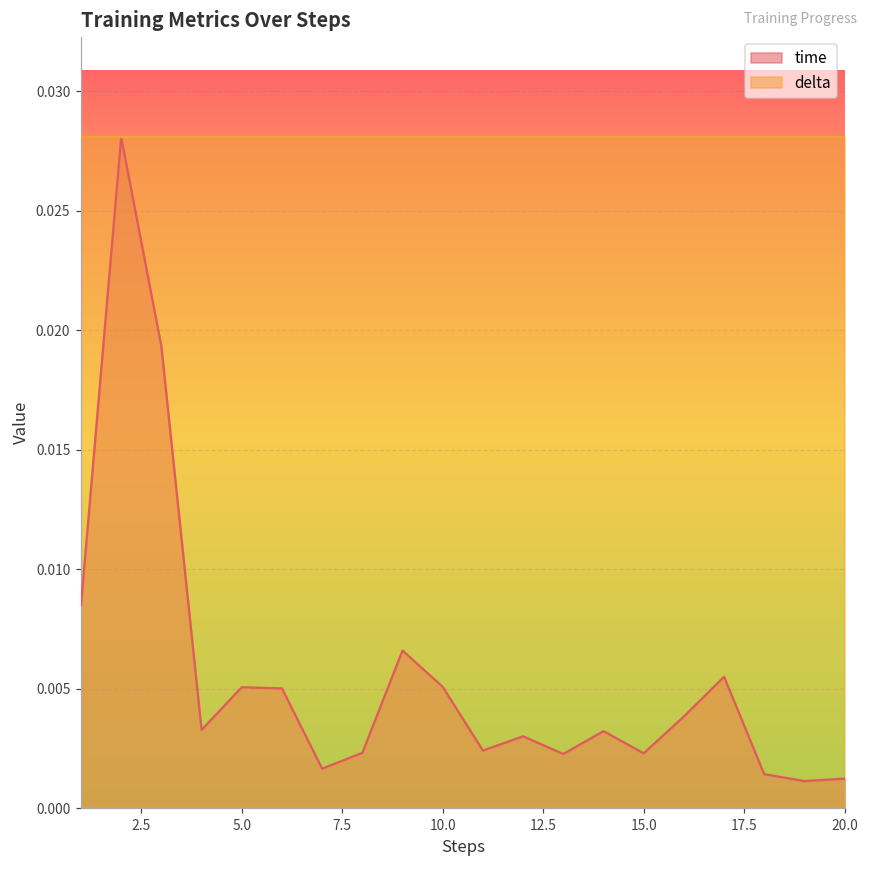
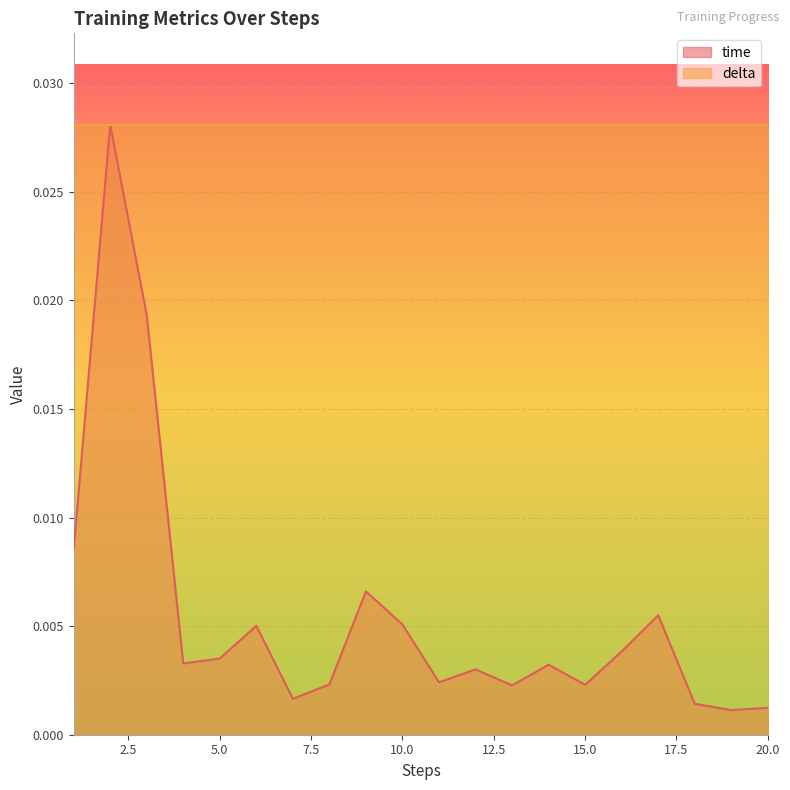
  {
    "time": {
-     "5.0": 0.0051,
+     "5.0": 0.0035,
      "10.0": 0.0051,
      "15.0": 0.0023,
      "20.0": 0.0012
    },
    "delta": {
      "5.0": 0.0281,
      "10.0": 0.0281,
      "15.0": 0.0281,
      "20.0": 0.0281
    }
  }
